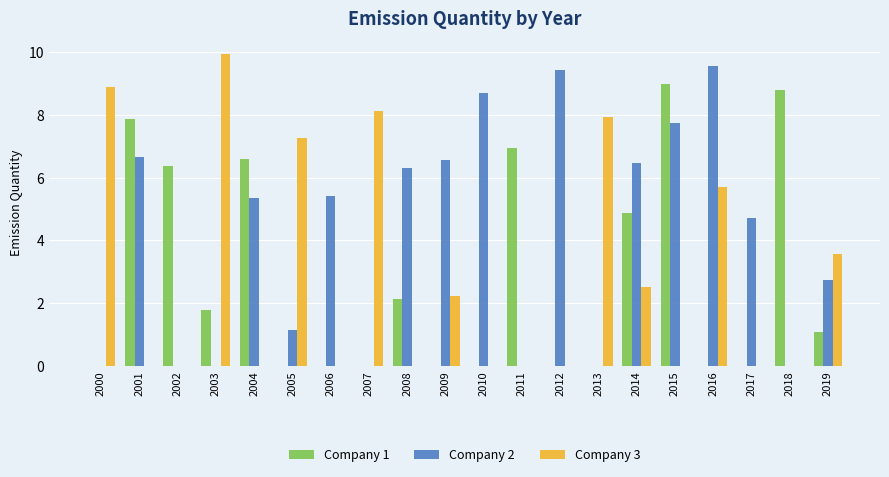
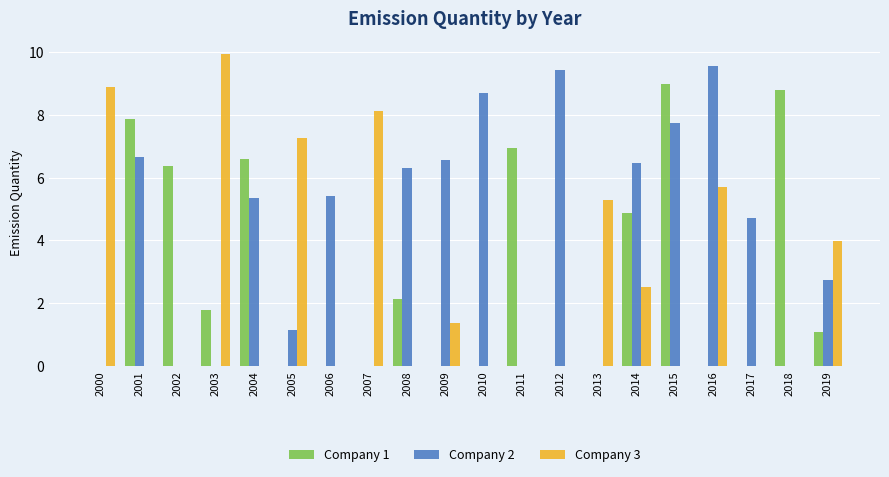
  {
    "Company 1": {
      "2000": 0.0,
      "2001": 7.9,
      "2002": 6.4,
      "2003": 1.8,
      "2004": 6.6,
      "2005": 0.0,
      "2006": 0.0,
      "2007": 0.0,
      "2008": 2.1,
      "2009": 0.0,
      "2010": 0.0,
      "2011": 7.0,
      "2012": 0.0,
      "2013": 0.0,
      "2014": 4.9,
      "2015": 9.0,
      "2016": 0.0,
      "2017": 0.0,
      "2018": 8.8,
      "2019": 1.1
    },
    "Company 2": {
      "2000": 0.0,
      "2001": 6.7,
      "2002": 0.0,
      "2003": 0.0,
      "2004": 5.4,
      "2005": 1.1,
      "2006": 5.4,
      "2007": 0.0,
      "2008": 6.3,
      "2009": 6.6,
      "2010": 8.7,
      "2011": 0.0,
      "2012": 9.5,
      "2013": 0.0,
      "2014": 6.5,
      "2015": 7.8,
      "2016": 9.6,
      "2017": 4.7,
      "2018": 0.0,
      "2019": 2.7
    },
    "Company 3": {
      "2000": 8.9,
      "2001": 0.0,
      "2002": 0.0,
      "2003": 9.9,
      "2004": 0.0,
      "2005": 7.3,
      "2006": 0.0,
      "2007": 8.1,
      "2008": 0.0,
-     "2009": 2.2,
+     "2009": 1.4,
      "2010": 0.0,
      "2011": 0.0,
      "2012": 0.0,
-     "2013": 8.0,
+     "2013": 5.3,
      "2014": 2.5,
      "2015": 0.0,
      "2016": 5.7,
      "2017": 0.0,
      "2018": 0.0,
-     "2019": 3.6
+     "2019": 4.0
    }
  }
